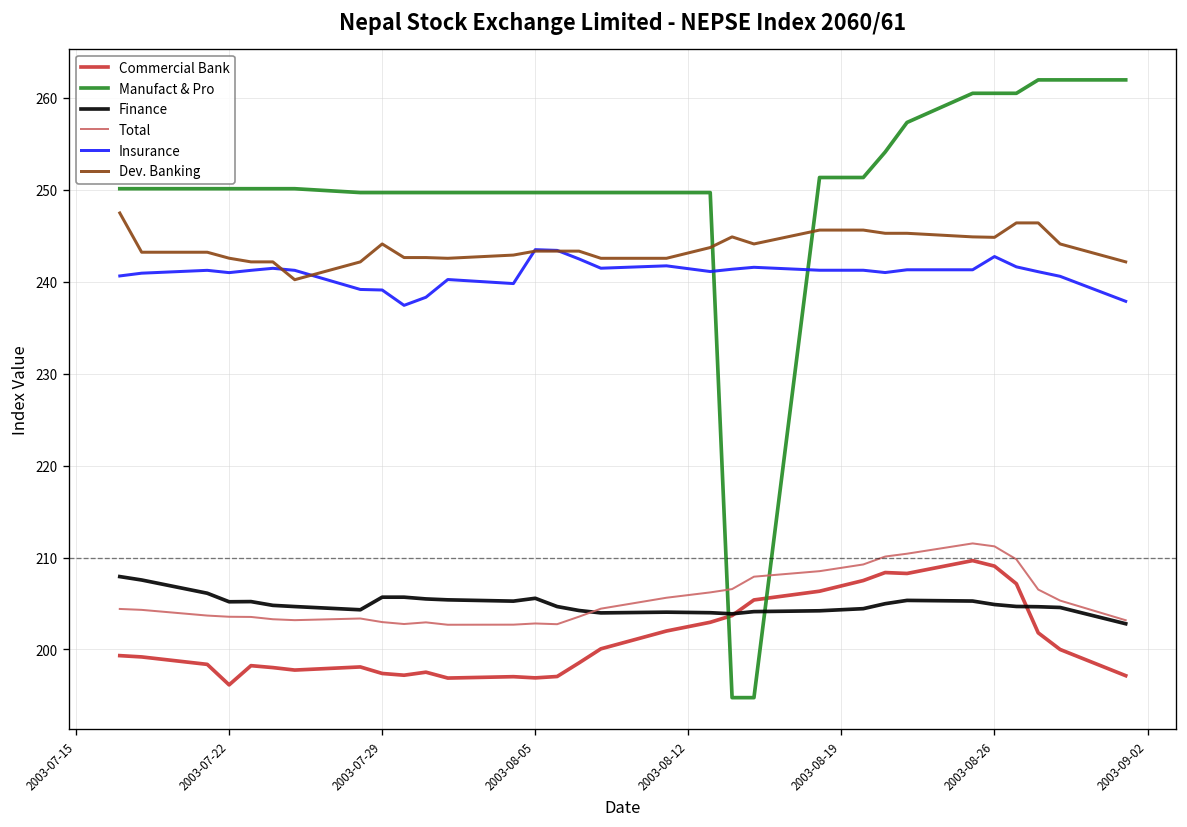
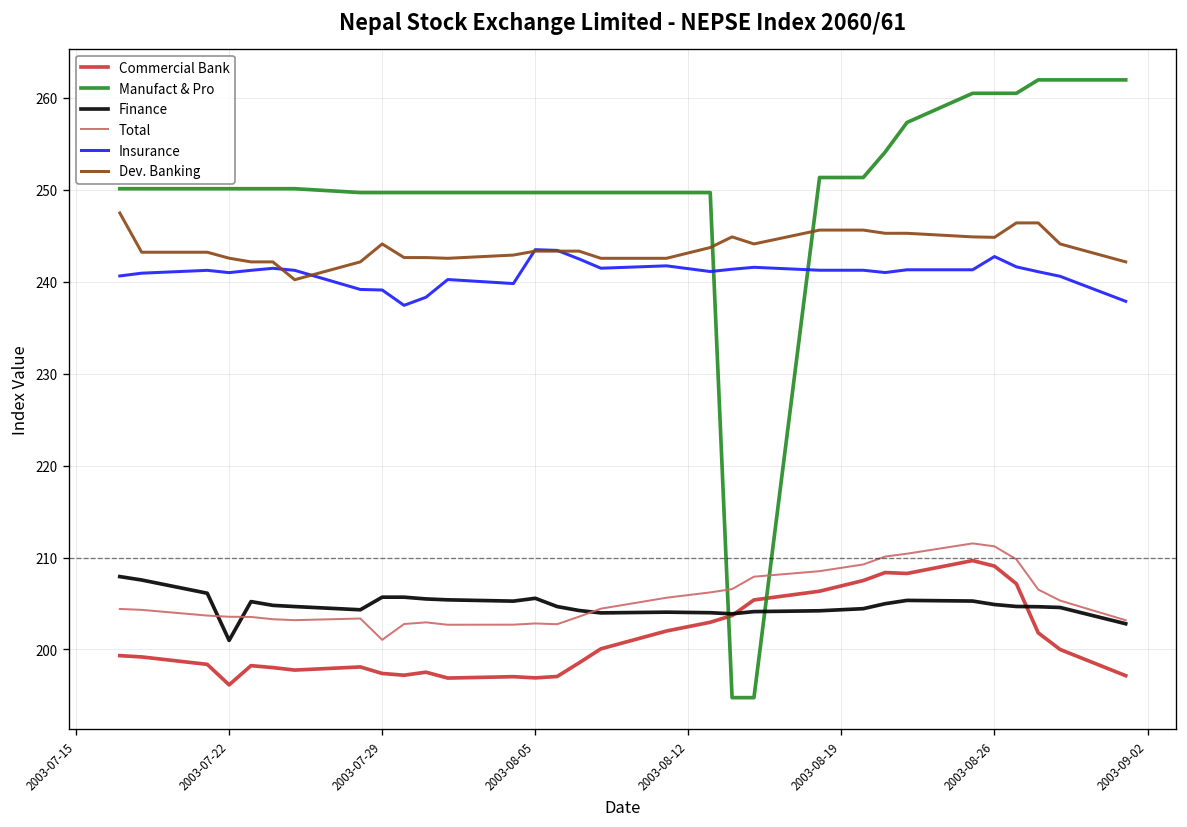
  {
    "Commercial Bank": {
      "2003-07-22": 196,
      "2003-07-29": 197,
      "2003-08-05": 197,
      "2003-08-26": 209
    },
    "Manufact & Pro": {
      "2003-07-22": 250,
      "2003-07-29": 250,
      "2003-08-05": 250,
      "2003-08-26": 261
    },
    "Finance": {
-     "2003-07-22": 205,
+     "2003-07-22": 201,
      "2003-07-29": 206,
      "2003-08-05": 206,
      "2003-08-26": 205
    },
    "Total": {
      "2003-07-22": 204,
-     "2003-07-29": 203,
+     "2003-07-29": 201,
      "2003-08-05": 203,
      "2003-08-26": 211
    },
    "Insurance": {
      "2003-07-22": 241,
      "2003-07-29": 239,
      "2003-08-26": 243
    },
    "Dev. Banking": {
      "2003-07-22": 243,
      "2003-07-29": 244,
      "2003-08-26": 245
    }
  }
